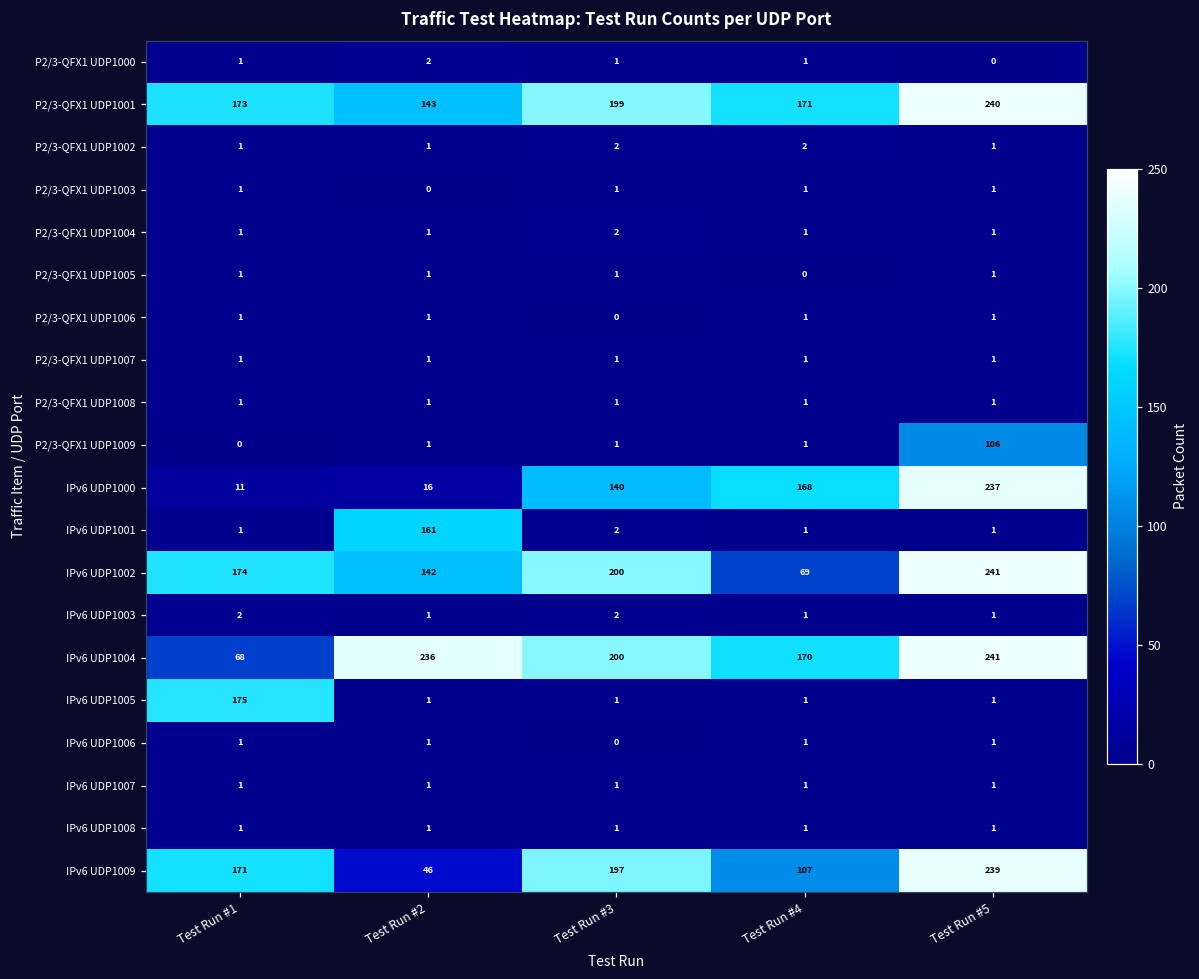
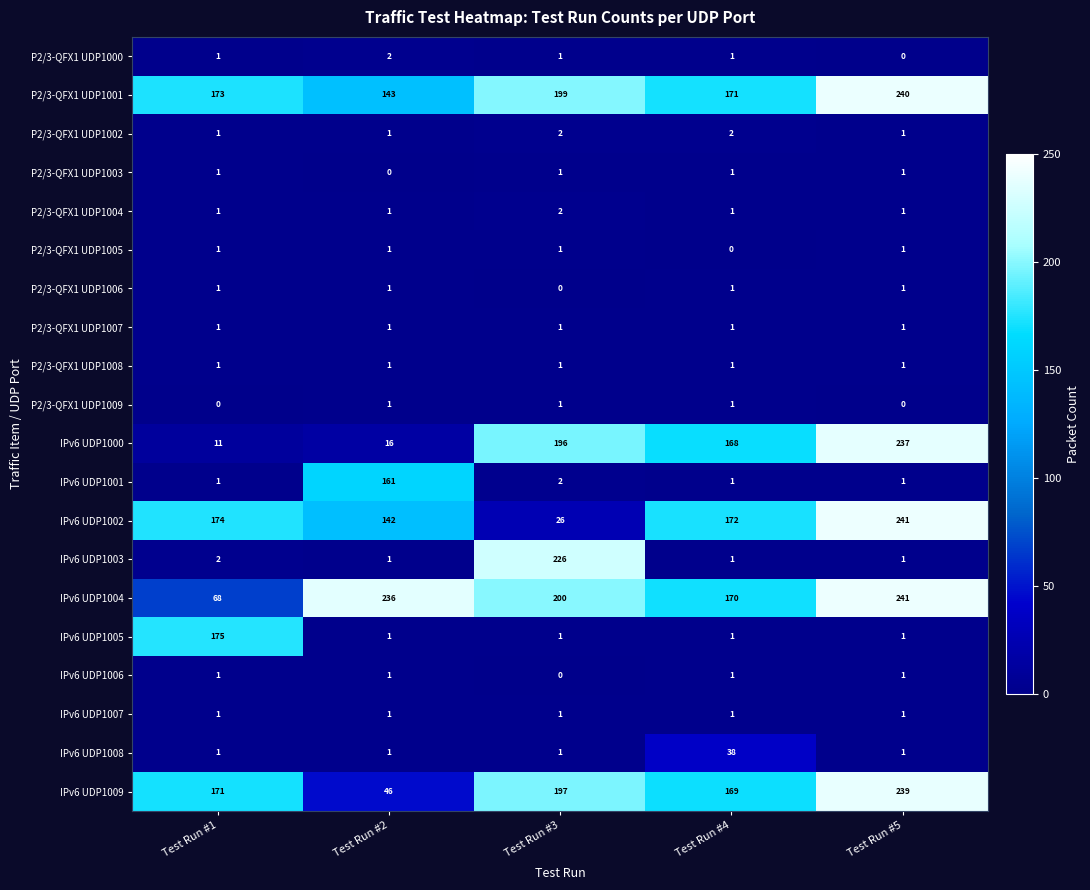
  {
    "P2/3-QFX1 UDP1000": {
      "Test Run #1": 1,
      "Test Run #2": 2,
      "Test Run #3": 1,
      "Test Run #4": 1,
      "Test Run #5": 0
    },
    "P2/3-QFX1 UDP1001": {
      "Test Run #1": 173,
      "Test Run #2": 143,
      "Test Run #3": 199,
      "Test Run #4": 171,
      "Test Run #5": 240
    },
    "P2/3-QFX1 UDP1002": {
      "Test Run #1": 1,
      "Test Run #2": 1,
      "Test Run #3": 2,
      "Test Run #4": 2,
      "Test Run #5": 1
    },
    "P2/3-QFX1 UDP1003": {
      "Test Run #1": 1,
      "Test Run #2": 0,
      "Test Run #3": 1,
      "Test Run #4": 1,
      "Test Run #5": 1
    },
    "P2/3-QFX1 UDP1004": {
      "Test Run #1": 1,
      "Test Run #2": 1,
      "Test Run #3": 2,
      "Test Run #4": 1,
      "Test Run #5": 1
    },
    "P2/3-QFX1 UDP1005": {
      "Test Run #1": 1,
      "Test Run #2": 1,
      "Test Run #3": 1,
      "Test Run #4": 0,
      "Test Run #5": 1
    },
    "P2/3-QFX1 UDP1006": {
      "Test Run #1": 1,
      "Test Run #2": 1,
      "Test Run #3": 0,
      "Test Run #4": 1,
      "Test Run #5": 1
    },
    "P2/3-QFX1 UDP1007": {
      "Test Run #1": 1,
      "Test Run #2": 1,
      "Test Run #3": 1,
      "Test Run #4": 1,
      "Test Run #5": 1
    },
    "P2/3-QFX1 UDP1008": {
      "Test Run #1": 1,
      "Test Run #2": 1,
      "Test Run #3": 1,
      "Test Run #4": 1,
      "Test Run #5": 1
    },
    "P2/3-QFX1 UDP1009": {
      "Test Run #1": 0,
      "Test Run #2": 1,
      "Test Run #3": 1,
      "Test Run #4": 1,
-     "Test Run #5": 106
+     "Test Run #5": 0
    },
    "IPv6 UDP1000": {
      "Test Run #1": 11,
      "Test Run #2": 16,
-     "Test Run #3": 140,
+     "Test Run #3": 196,
      "Test Run #4": 168,
      "Test Run #5": 237
    },
    "IPv6 UDP1001": {
      "Test Run #1": 1,
      "Test Run #2": 161,
      "Test Run #3": 2,
      "Test Run #4": 1,
      "Test Run #5": 1
    },
    "IPv6 UDP1002": {
      "Test Run #1": 174,
      "Test Run #2": 142,
-     "Test Run #3": 200,
-     "Test Run #4": 69,
+     "Test Run #3": 26,
+     "Test Run #4": 172,
      "Test Run #5": 241
    },
    "IPv6 UDP1003": {
      "Test Run #1": 2,
      "Test Run #2": 1,
-     "Test Run #3": 2,
+     "Test Run #3": 226,
      "Test Run #4": 1,
      "Test Run #5": 1
    },
    "IPv6 UDP1004": {
      "Test Run #1": 68,
      "Test Run #2": 236,
      "Test Run #3": 200,
      "Test Run #4": 170,
      "Test Run #5": 241
    },
    "IPv6 UDP1005": {
      "Test Run #1": 175,
      "Test Run #2": 1,
      "Test Run #3": 1,
      "Test Run #4": 1,
      "Test Run #5": 1
    },
    "IPv6 UDP1006": {
      "Test Run #1": 1,
      "Test Run #2": 1,
      "Test Run #3": 0,
      "Test Run #4": 1,
      "Test Run #5": 1
    },
    "IPv6 UDP1007": {
      "Test Run #1": 1,
      "Test Run #2": 1,
      "Test Run #3": 1,
      "Test Run #4": 1,
      "Test Run #5": 1
    },
    "IPv6 UDP1008": {
      "Test Run #1": 1,
      "Test Run #2": 1,
      "Test Run #3": 1,
-     "Test Run #4": 1,
+     "Test Run #4": 38,
      "Test Run #5": 1
    },
    "IPv6 UDP1009": {
      "Test Run #1": 171,
      "Test Run #2": 46,
      "Test Run #3": 197,
-     "Test Run #4": 107,
+     "Test Run #4": 169,
      "Test Run #5": 239
    }
  }
